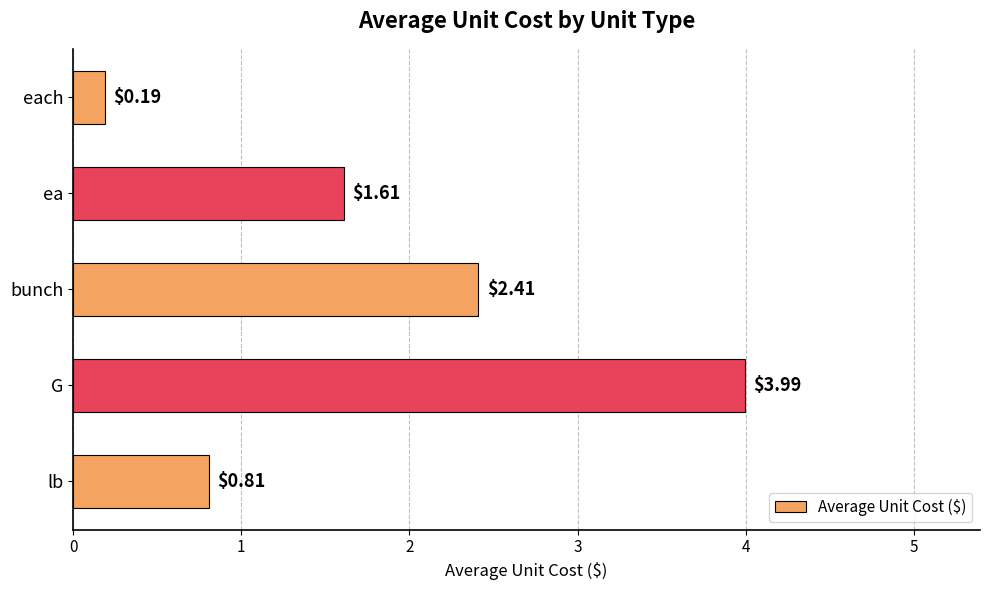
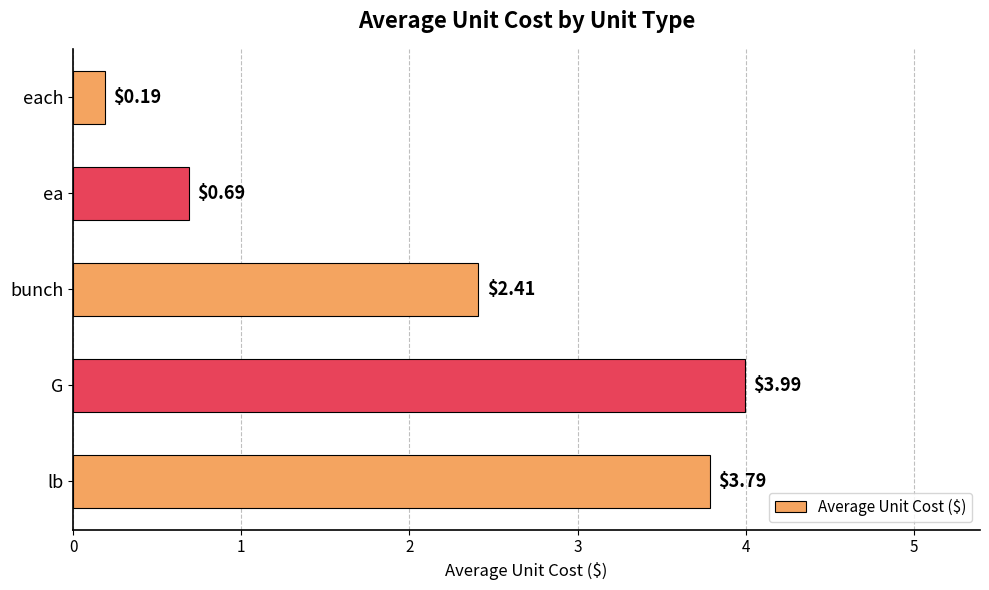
  {
    "each": "$0.19",
-   "ea": "$1.61",
+   "ea": "$0.69",
    "bunch": "$2.41",
    "G": "$3.99",
-   "lb": "$0.81"
+   "lb": "$3.79"
  }
